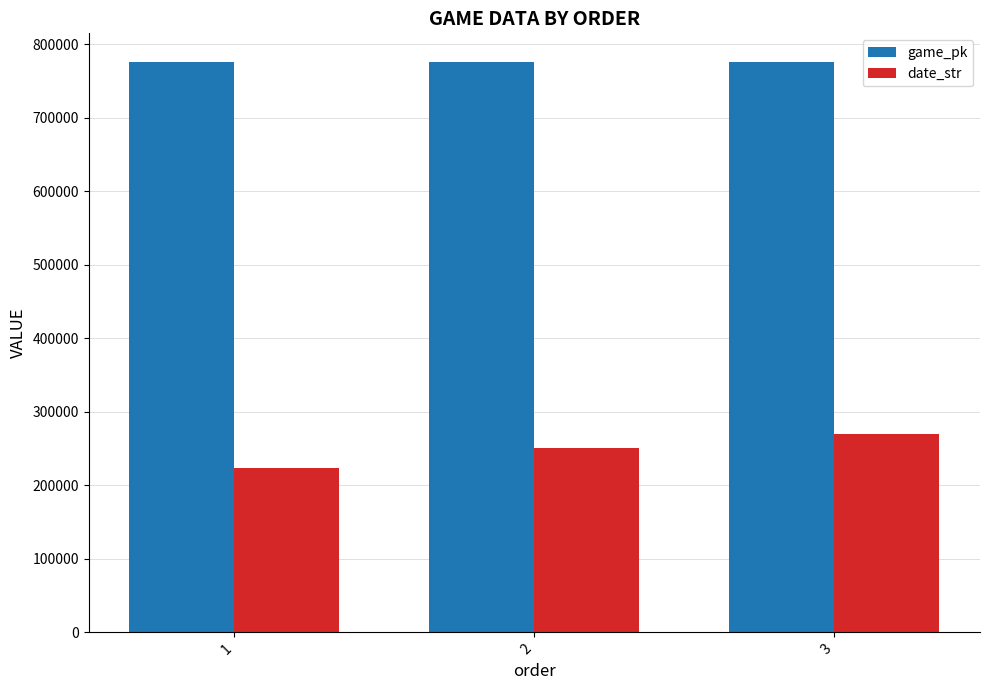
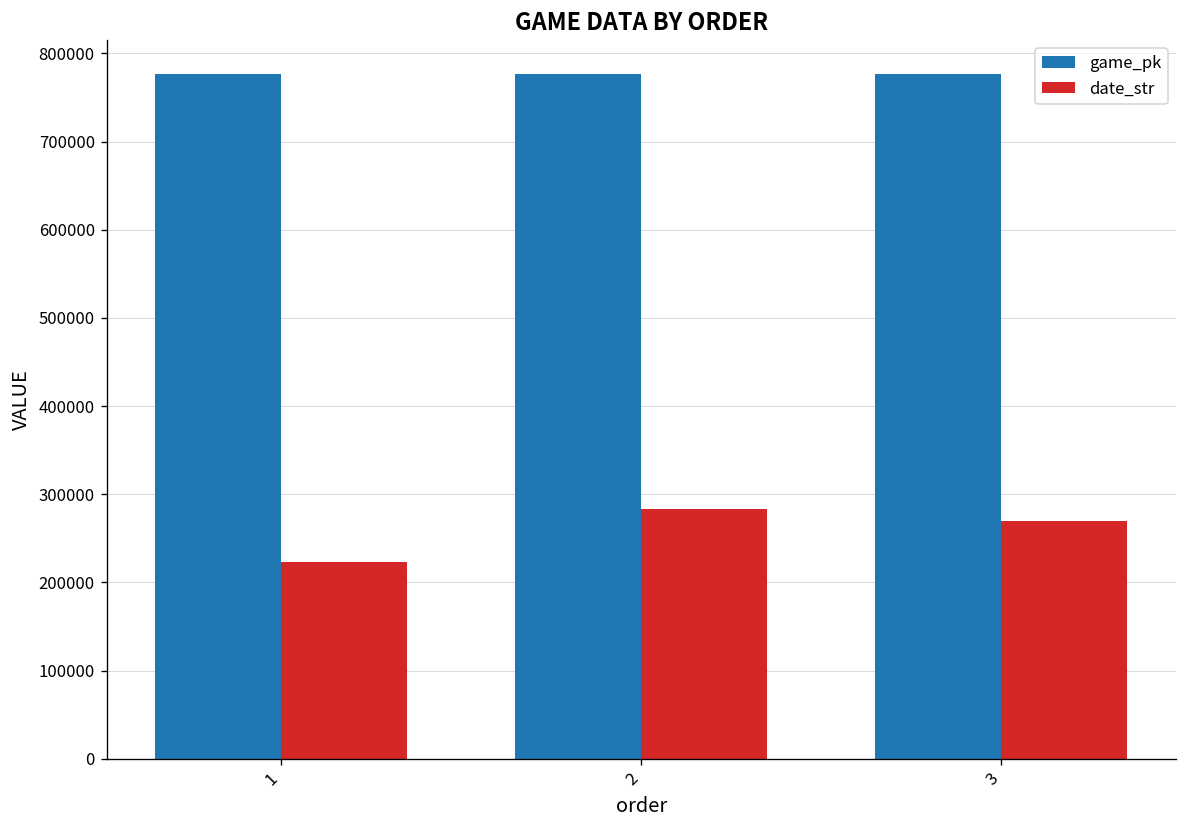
  {
    "game_pk": {
      "1": 780000,
      "2": 780000,
      "3": 780000
    },
    "date_str": {
      "1": 220000,
-     "2": 250000,
+     "2": 280000,
      "3": 270000
    }
  }
